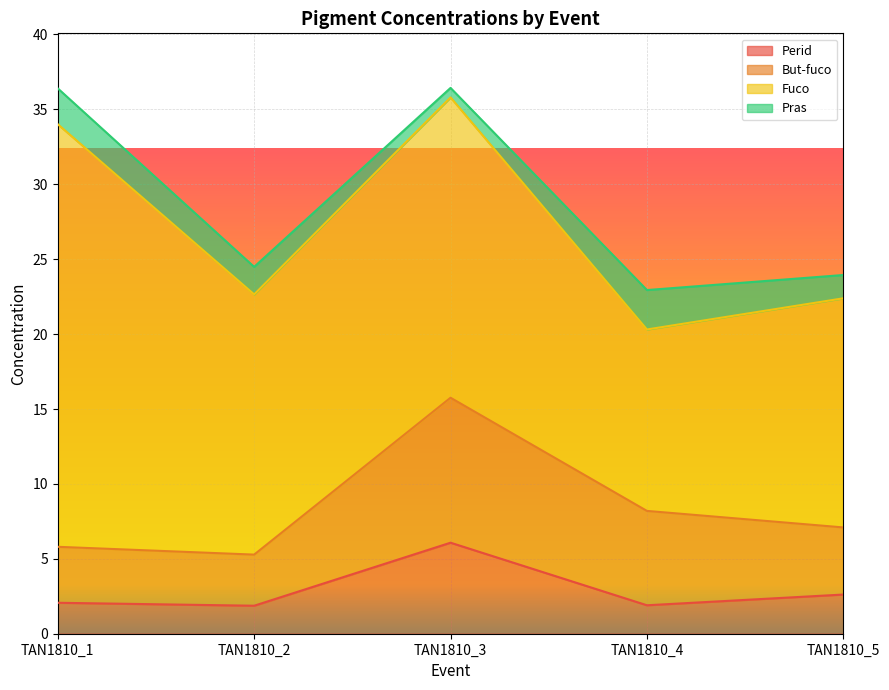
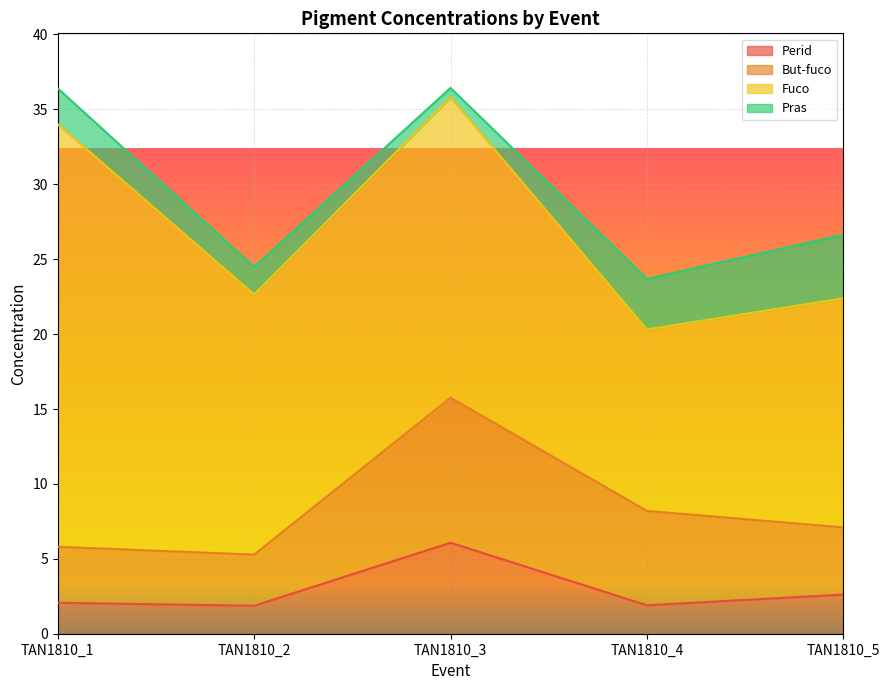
  {
    "Fuco": {
      "TAN1810_1": 28.2,
      "TAN1810_2": 17.4,
      "TAN1810_3": 20.0,
      "TAN1810_4": 12.1,
      "TAN1810_5": 15.3
    },
    "Pras": {
      "TAN1810_1": 2.4,
      "TAN1810_2": 1.8,
      "TAN1810_3": 0.6,
-     "TAN1810_4": 2.6,
-     "TAN1810_5": 1.6
+     "TAN1810_4": 3.4,
+     "TAN1810_5": 4.2
    }
  }
